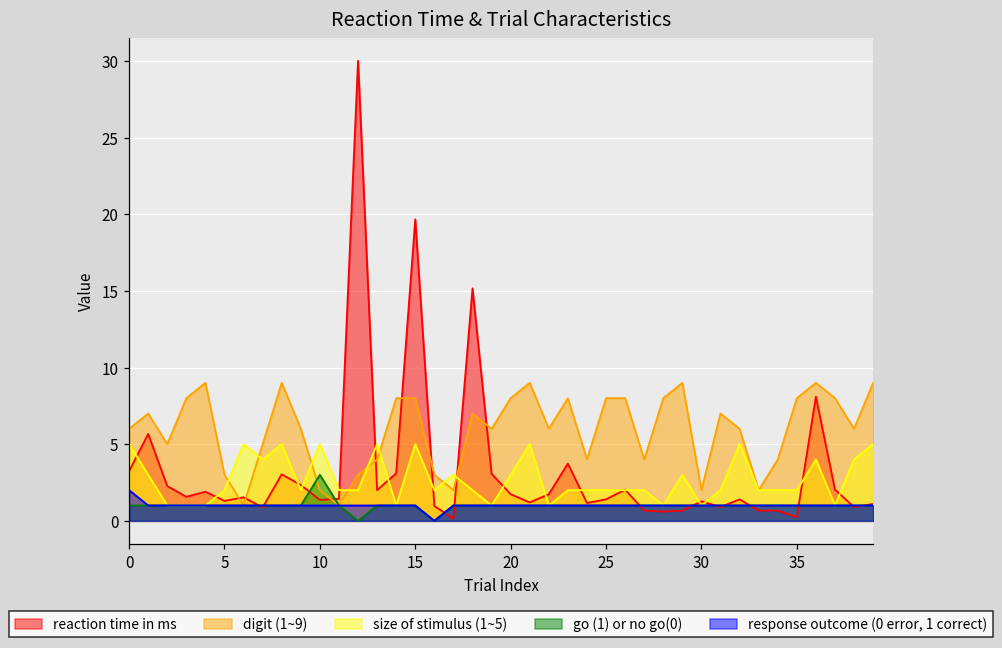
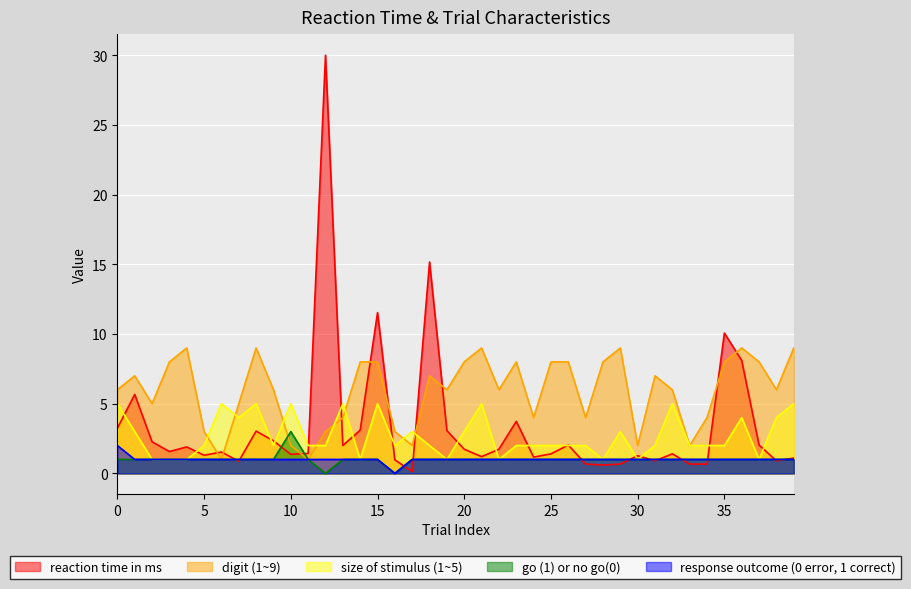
  {
    "reaction time in ms": {
      "0": 3.2,
      "5": 1.3,
      "10": 1.4,
-     "15": 19.7,
+     "15": 11.5,
      "20": 1.7,
      "25": 1.4,
      "30": 1.3,
-     "35": 0.2
+     "35": 10.1
    },
    "digit (1~9)": {
      "0": 6.0,
      "5": 3.0,
      "10": 2.0,
      "15": 8.0,
      "20": 8.0,
      "25": 8.0,
      "30": 2.0,
      "35": 8.0
    },
    "size of stimulus (1~5)": {
      "0": 5.0,
      "5": 2.0,
      "10": 5.0,
      "15": 5.0,
      "20": 3.0,
      "25": 2.0,
      "35": 2.0
    },
    "go (1) or no go(0)": {
      "0": 1.0,
      "10": 3.0
    },
    "response outcome (0 error, 1 correct)": {
      "0": 2.0,
      "10": 1.0
    }
  }
